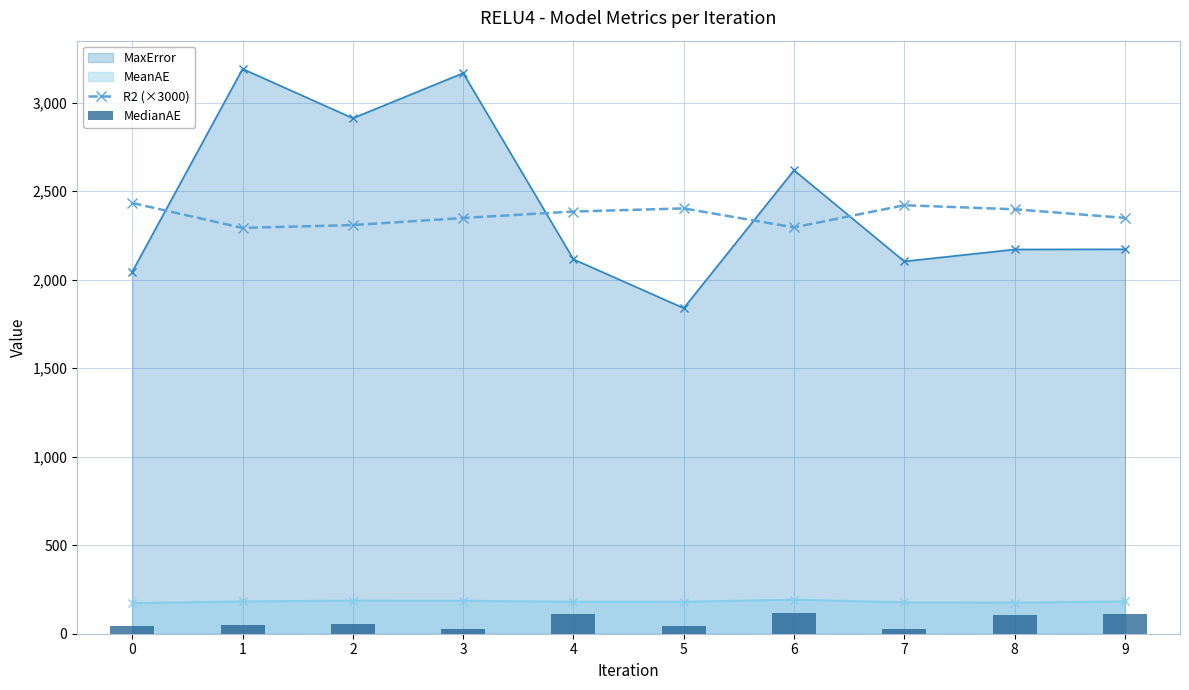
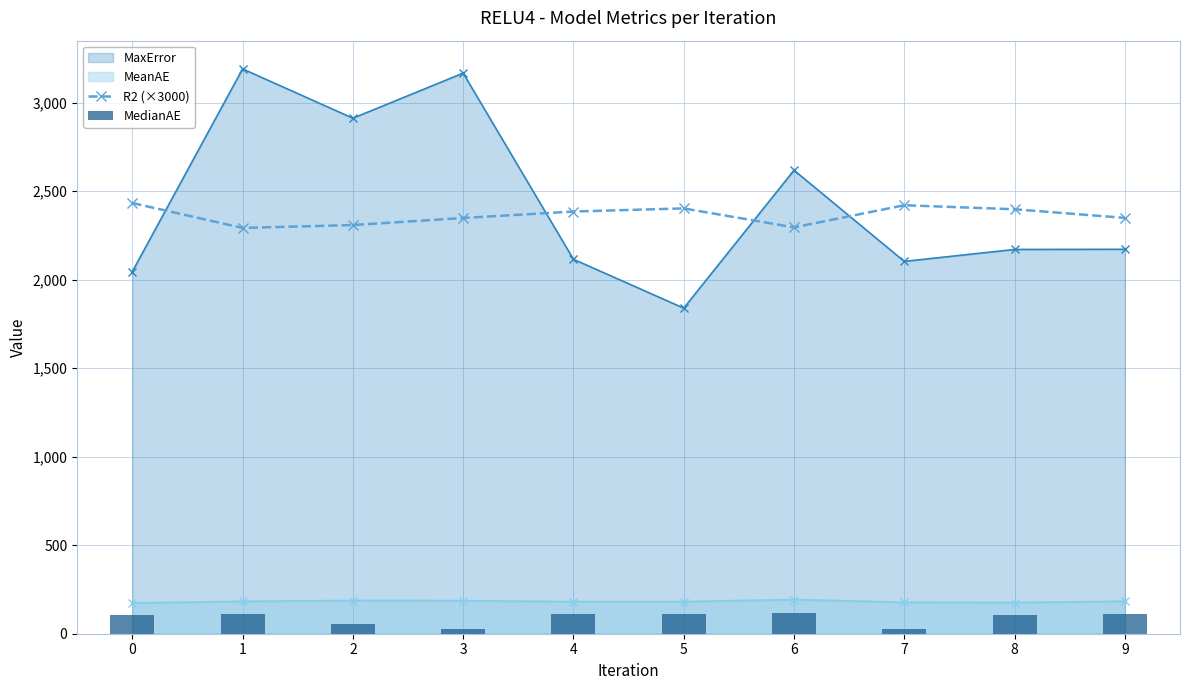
  {
    "MedianAE": {
-     "0": 40,
-     "1": 50,
+     "0": 110,
+     "1": 110,
      "2": 50,
      "3": 30,
      "4": 110,
-     "5": 40,
+     "5": 110,
      "6": 120,
      "7": 30,
      "8": 110,
      "9": 110
    }
  }
